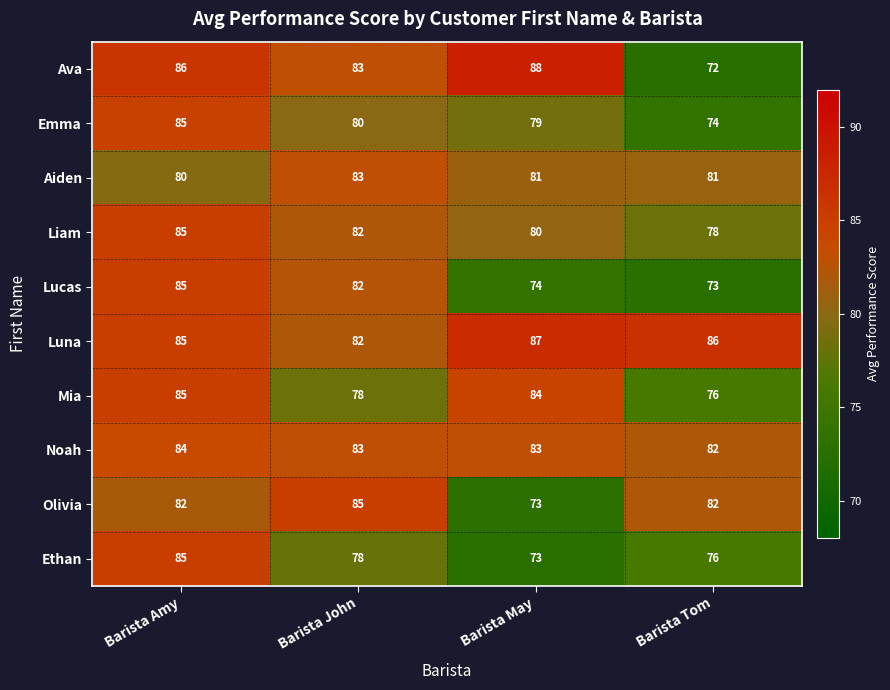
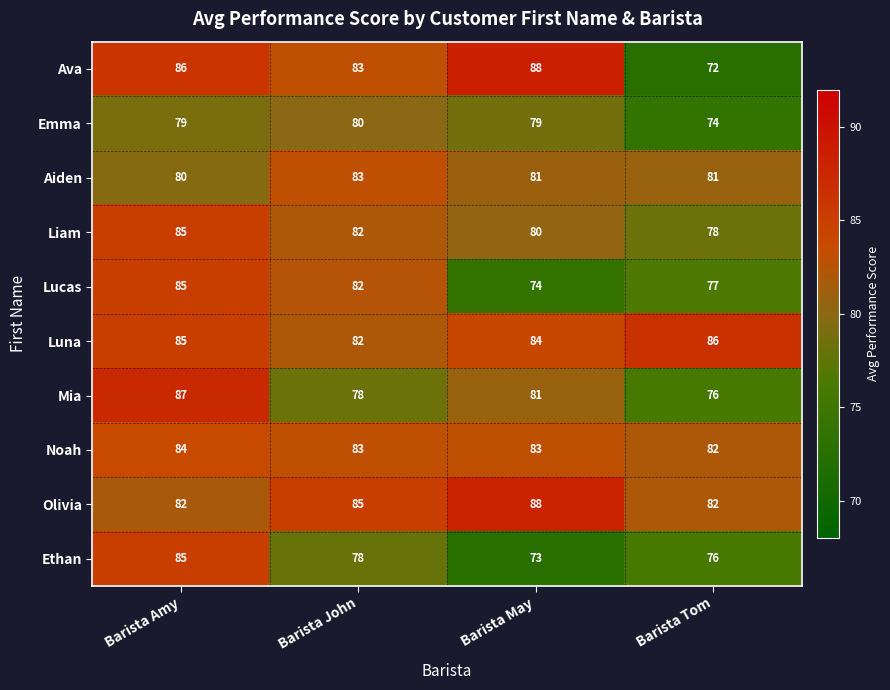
  {
    "Ava": {
      "Barista Amy": 86,
      "Barista John": 83,
      "Barista May": 88,
      "Barista Tom": 72
    },
    "Emma": {
-     "Barista Amy": 85,
+     "Barista Amy": 79,
      "Barista John": 80,
      "Barista May": 79,
      "Barista Tom": 74
    },
    "Aiden": {
      "Barista Amy": 80,
      "Barista John": 83,
      "Barista May": 81,
      "Barista Tom": 81
    },
    "Liam": {
      "Barista Amy": 85,
      "Barista John": 82,
      "Barista May": 80,
      "Barista Tom": 78
    },
    "Lucas": {
      "Barista Amy": 85,
      "Barista John": 82,
      "Barista May": 74,
-     "Barista Tom": 73
+     "Barista Tom": 77
    },
    "Luna": {
      "Barista Amy": 85,
      "Barista John": 82,
-     "Barista May": 87,
+     "Barista May": 84,
      "Barista Tom": 86
    },
    "Mia": {
-     "Barista Amy": 85,
+     "Barista Amy": 87,
      "Barista John": 78,
-     "Barista May": 84,
+     "Barista May": 81,
      "Barista Tom": 76
    },
    "Noah": {
      "Barista Amy": 84,
      "Barista John": 83,
      "Barista May": 83,
      "Barista Tom": 82
    },
    "Olivia": {
      "Barista Amy": 82,
      "Barista John": 85,
-     "Barista May": 73,
+     "Barista May": 88,
      "Barista Tom": 82
    },
    "Ethan": {
      "Barista Amy": 85,
      "Barista John": 78,
      "Barista May": 73,
      "Barista Tom": 76
    }
  }
